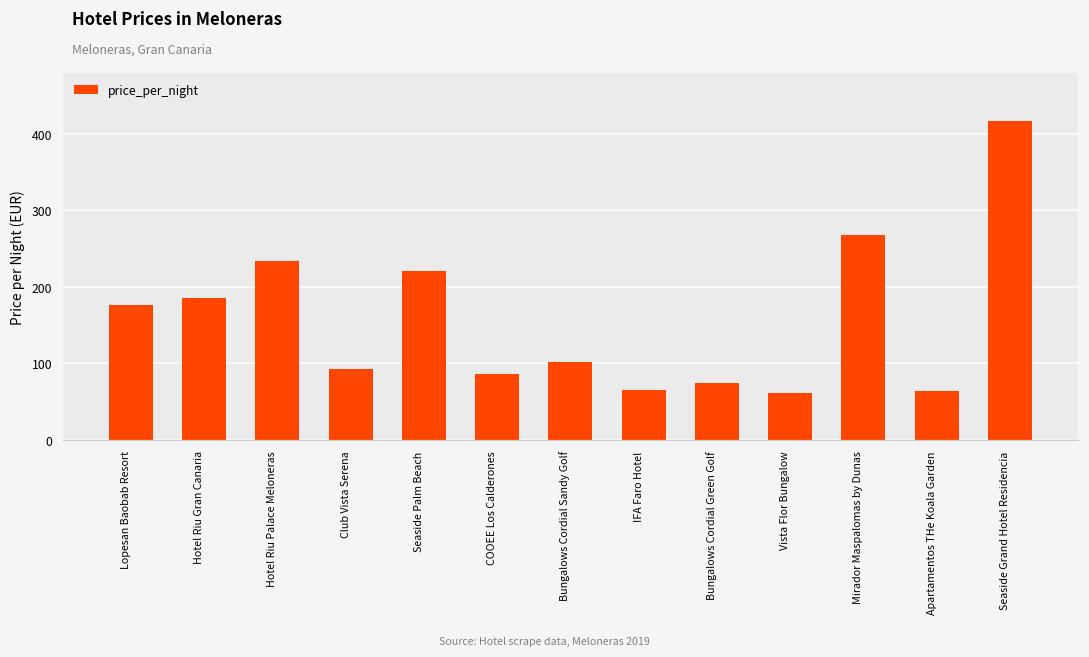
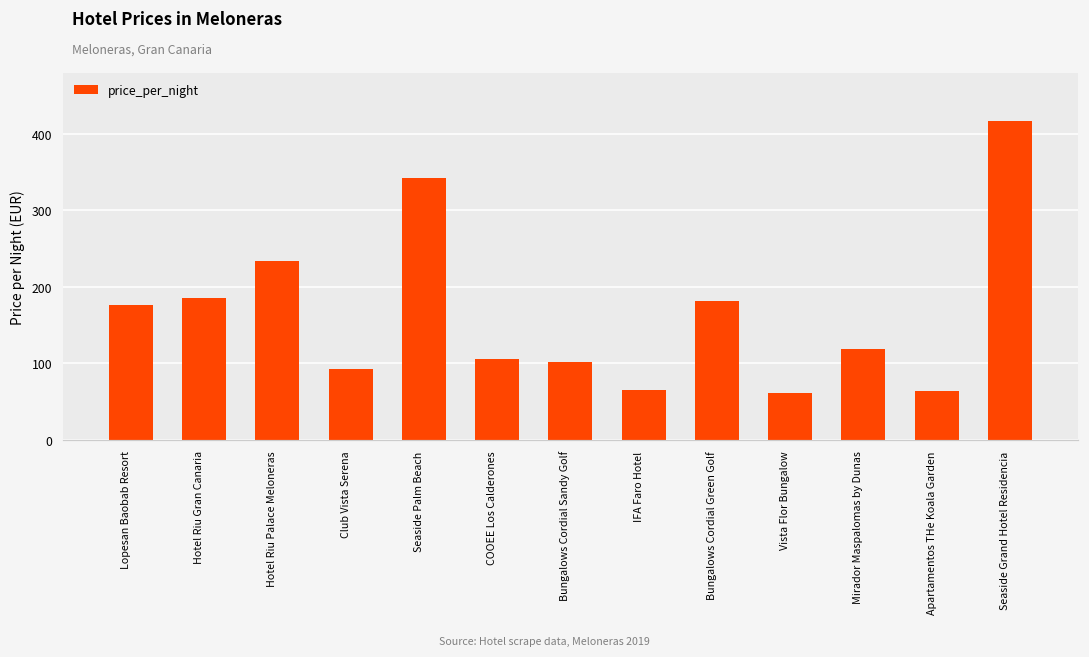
  {
    "Lopesan Baobab Resort": 180,
    "Hotel Riu Gran Canaria": 190,
    "Hotel Riu Palace Meloneras": 230,
    "Club Vista Serena": 90,
-   "Seaside Palm Beach": 220,
-   "COOEE Los Calderones": 90,
+   "Seaside Palm Beach": 340,
+   "COOEE Los Calderones": 110,
    "Bungalows Cordial Sandy Golf": 100,
    "IFA Faro Hotel": 70,
-   "Bungalows Cordial Green Golf": 70,
+   "Bungalows Cordial Green Golf": 180,
    "Vista Flor Bungalow": 60,
-   "Mirador Maspalomas by Dunas": 270,
+   "Mirador Maspalomas by Dunas": 120,
    "Apartamentos THe Koala Garden": 60,
    "Seaside Grand Hotel Residencia": 420
  }
